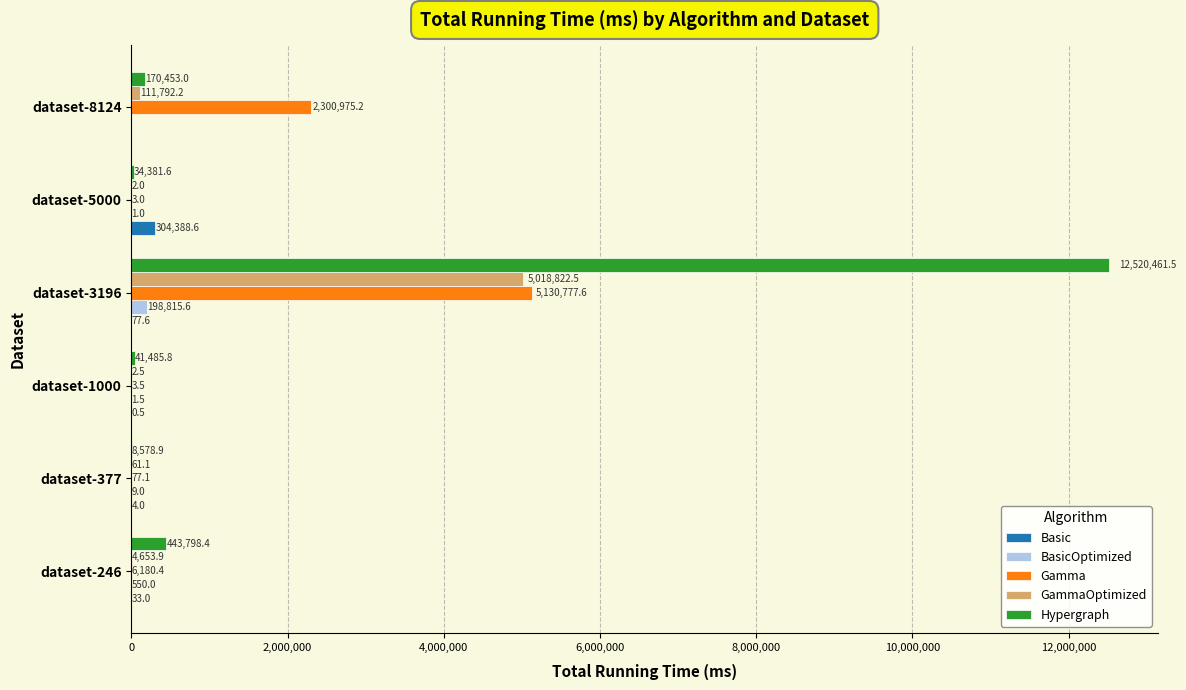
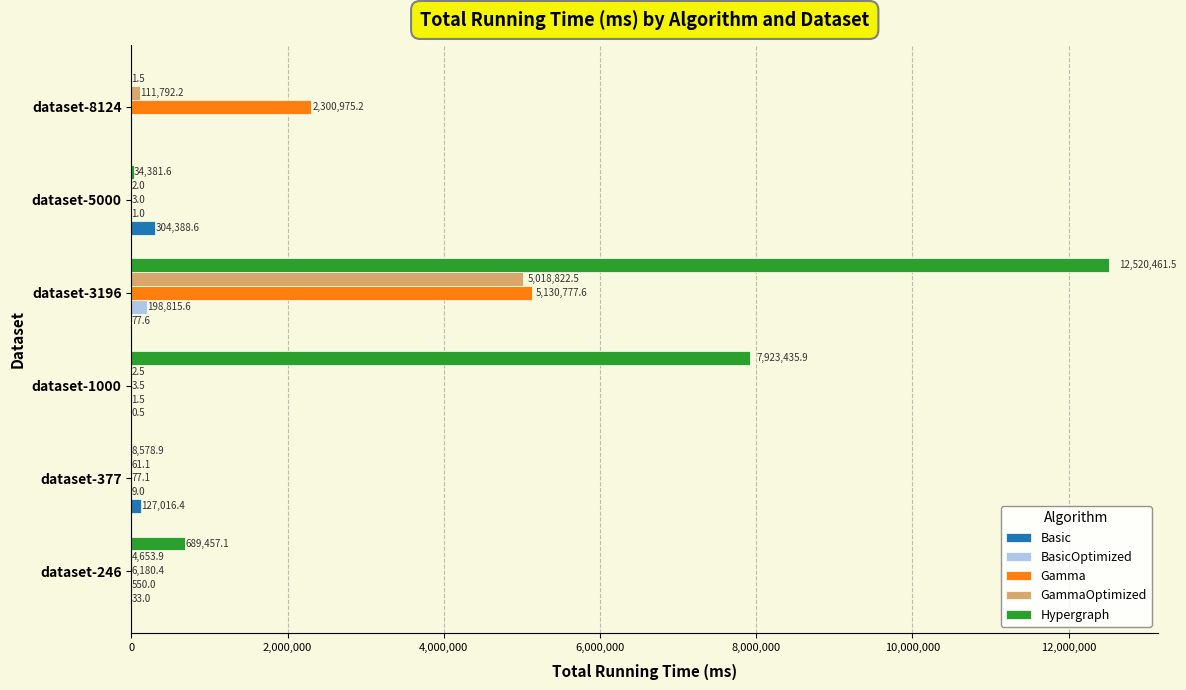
  {
    "Basic": {
      "dataset-5000": "304,388.6",
      "dataset-3196": "77.6",
      "dataset-1000": "0.5",
-     "dataset-377": "4.0",
+     "dataset-377": "127,016.4",
      "dataset-246": "33.0"
    },
    "BasicOptimized": {
      "dataset-5000": "1.0",
      "dataset-3196": "198,815.6",
      "dataset-1000": "1.5",
      "dataset-377": "9.0",
      "dataset-246": "550.0"
    },
    "Gamma": {
      "dataset-8124": "2,300,975.2",
      "dataset-5000": "3.0",
      "dataset-3196": "5,130,777.6",
      "dataset-1000": "3.5",
      "dataset-377": "77.1",
      "dataset-246": "6,180.4"
    },
    "GammaOptimized": {
      "dataset-8124": "111,792.2",
      "dataset-5000": "2.0",
      "dataset-3196": "5,018,822.5",
      "dataset-1000": "2.5",
      "dataset-377": "61.1",
      "dataset-246": "4,653.9"
    },
    "Hypergraph": {
-     "dataset-8124": "170,453.0",
+     "dataset-8124": "1.5",
      "dataset-5000": "34,381.6",
      "dataset-3196": "12,520,461.5",
-     "dataset-1000": "41,485.8",
+     "dataset-1000": "7,923,435.9",
      "dataset-377": "8,578.9",
-     "dataset-246": "443,798.4"
+     "dataset-246": "689,457.1"
    }
  }
